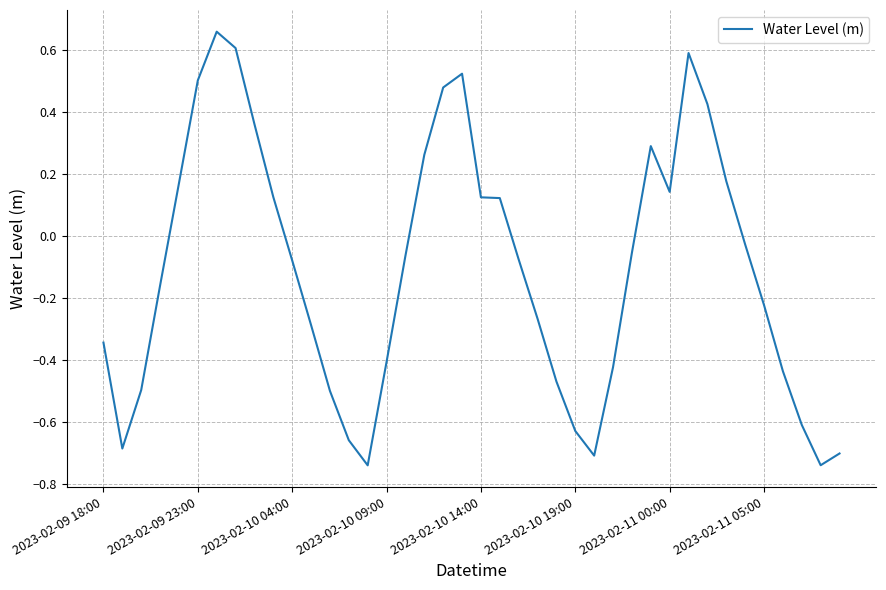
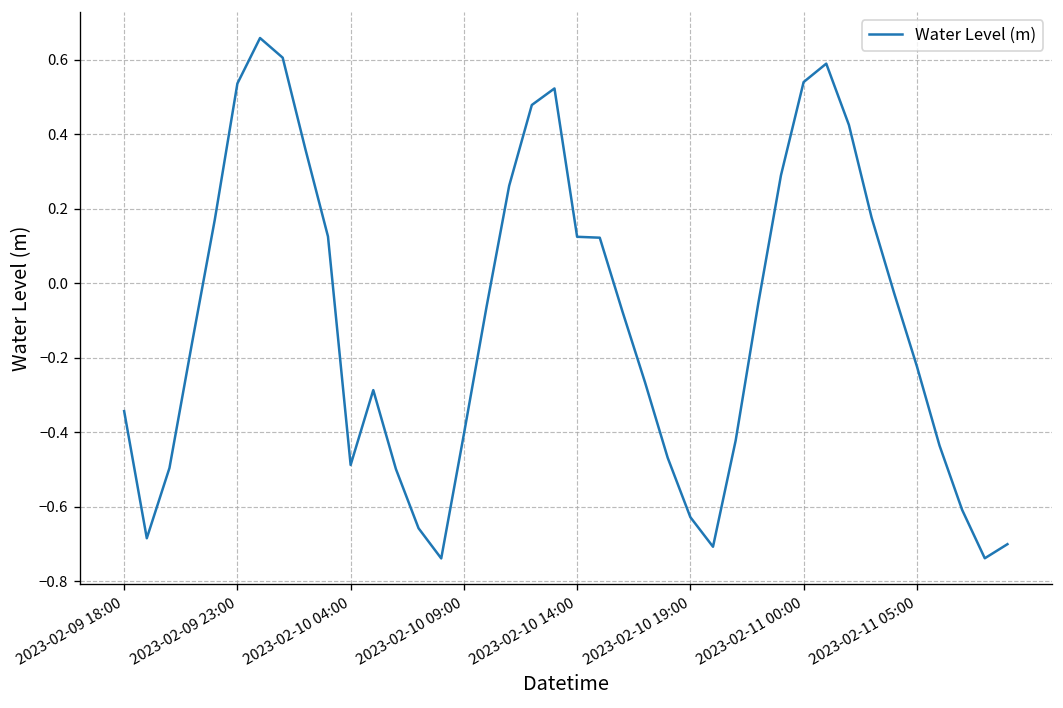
  {
    "2023-02-09 18:00": -0.34,
-   "2023-02-09 23:00": 0.50,
-   "2023-02-10 04:00": -0.08,
+   "2023-02-09 23:00": 0.54,
+   "2023-02-10 04:00": -0.49,
    "2023-02-10 09:00": -0.41,
    "2023-02-10 14:00": 0.12,
    "2023-02-10 19:00": -0.63,
-   "2023-02-11 00:00": 0.14,
+   "2023-02-11 00:00": 0.54,
    "2023-02-11 05:00": -0.22
  }
